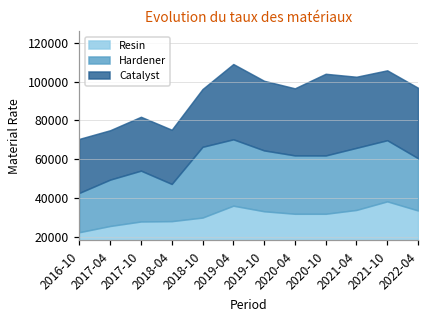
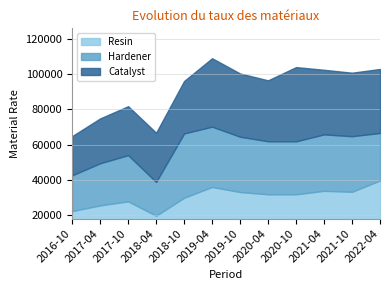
  {
    "Resin": {
      "2016-10": 22000,
      "2017-04": 25000,
      "2017-10": 28000,
-     "2018-04": 28000,
+     "2018-04": 20000,
      "2018-10": 30000,
      "2019-04": 36000,
      "2019-10": 33000,
      "2020-04": 32000,
      "2020-10": 32000,
      "2021-04": 34000,
-     "2021-10": 38000,
-     "2022-04": 33000
+     "2021-10": 33000,
+     "2022-04": 40000
    },
    "Hardener": {
      "2016-10": 20000,
      "2017-04": 24000,
      "2017-10": 26000,
      "2018-04": 19000,
      "2018-10": 37000,
      "2019-04": 34000,
      "2019-10": 31000,
      "2020-04": 30000,
      "2020-10": 30000,
      "2021-04": 32000,
      "2021-10": 32000,
      "2022-04": 27000
    },
    "Catalyst": {
-     "2016-10": 28000,
+     "2016-10": 22000,
      "2017-04": 25000,
      "2017-10": 28000,
      "2018-04": 28000,
      "2018-10": 30000,
      "2019-04": 39000,
      "2019-10": 36000,
      "2020-04": 35000,
      "2020-10": 42000,
      "2021-04": 37000,
      "2021-10": 36000,
      "2022-04": 36000
    }
  }
